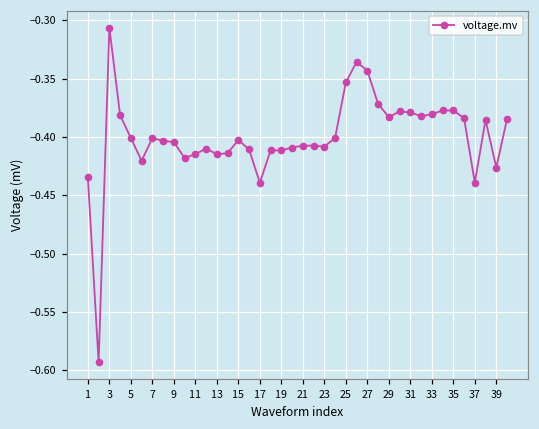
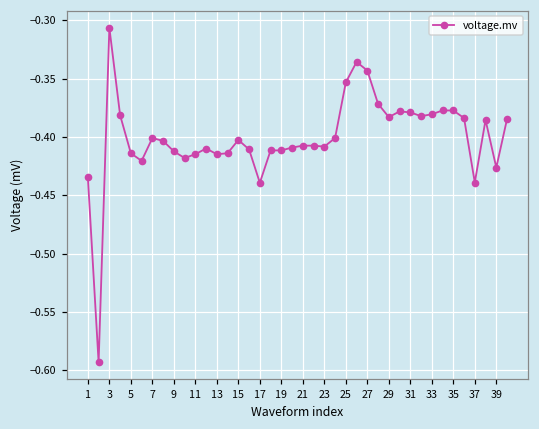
  {
    "1": -0.435,
    "3": -0.306,
-   "5": -0.401,
+   "5": -0.414,
    "7": -0.401,
-   "9": -0.404,
+   "9": -0.412,
    "11": -0.415,
    "13": -0.415,
    "15": -0.403,
    "17": -0.439,
    "19": -0.412,
    "21": -0.408,
    "23": -0.408,
    "25": -0.353,
    "27": -0.343,
    "29": -0.383,
    "31": -0.379,
    "33": -0.381,
    "35": -0.377,
    "37": -0.439,
    "39": -0.426
  }
